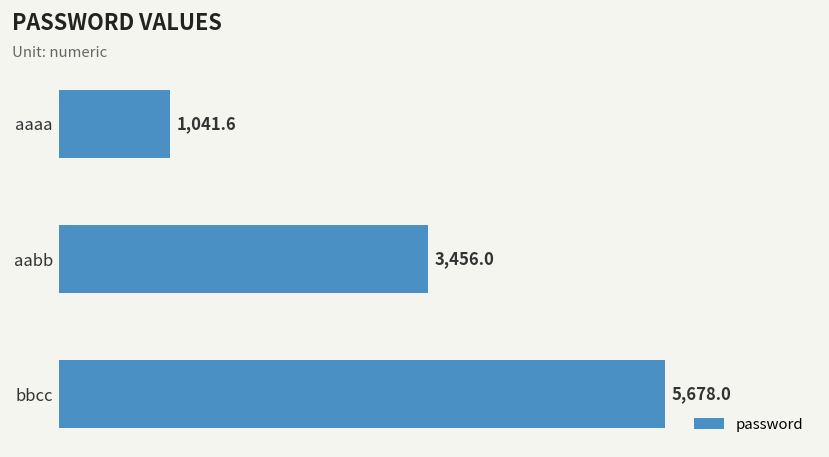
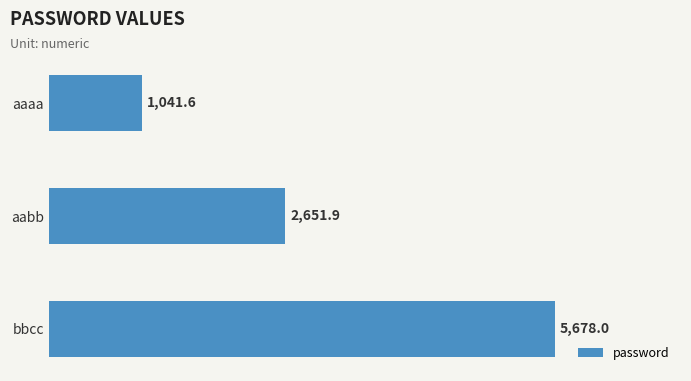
  {
    "aaaa": "1,041.6",
-   "aabb": "3,456.0",
+   "aabb": "2,651.9",
    "bbcc": "5,678.0"
  }
